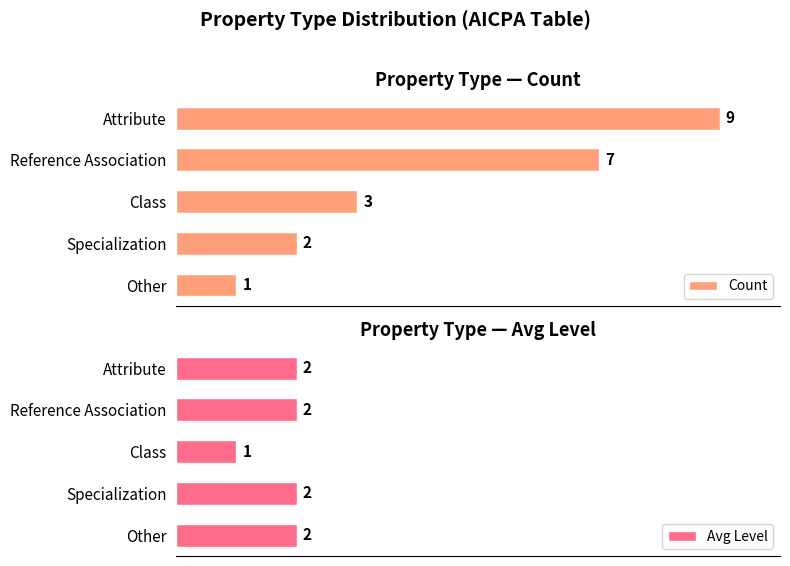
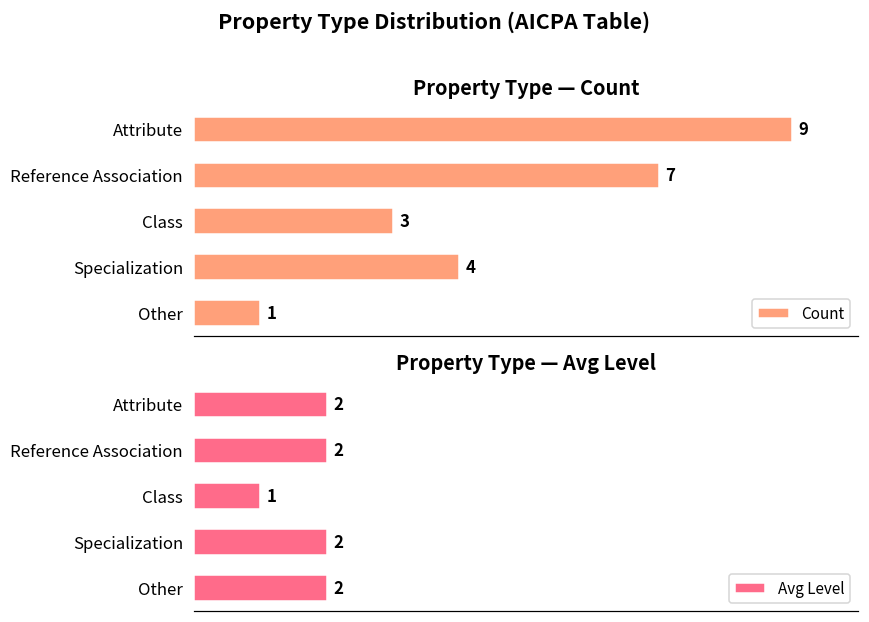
  {
    "Property Type — Count": {
      "Attribute": 9,
      "Reference Association": 7,
      "Class": 3,
-     "Specialization": 2,
+     "Specialization": 4,
      "Other": 1
    },
    "Property Type — Avg Level": {
      "Attribute": 2,
      "Reference Association": 2,
      "Class": 1,
      "Specialization": 2,
      "Other": 2
    }
  }
